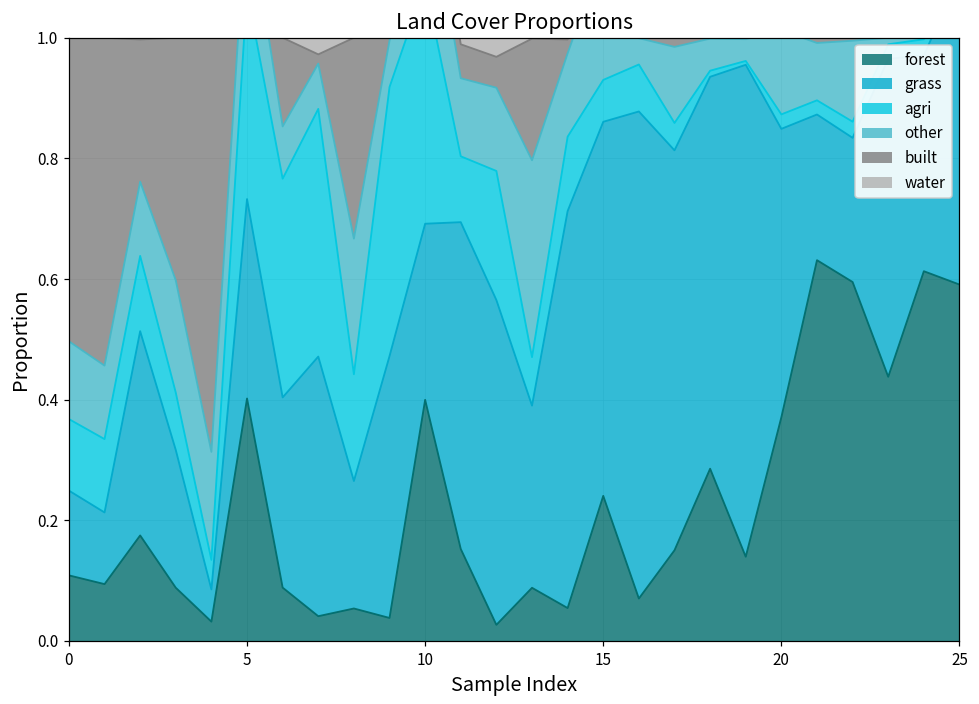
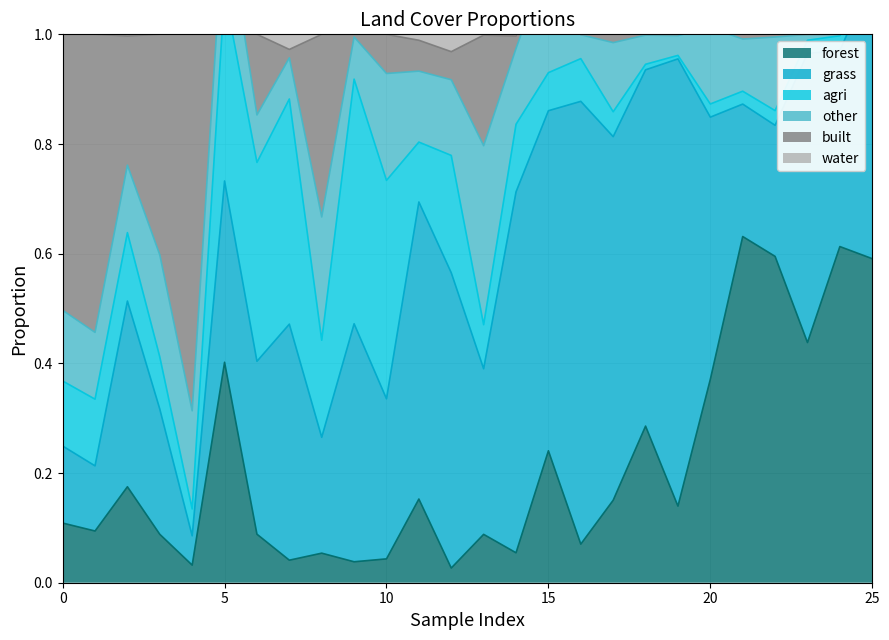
  {
    "forest": {
      "0": 0.11,
      "5": 0.40,
-     "10": 0.40,
+     "10": 0.04,
      "15": 0.24,
      "20": 0.37,
      "25": 0.59
    },
    "other": {
      "0": 0.13
    }
  }
